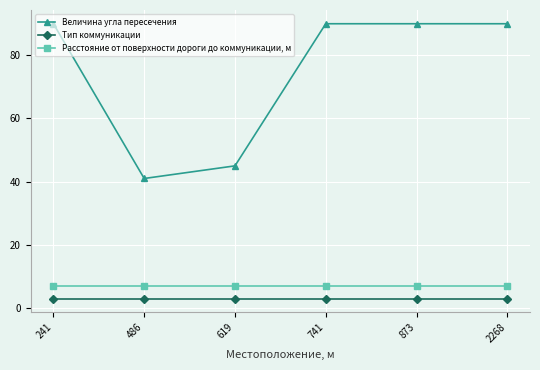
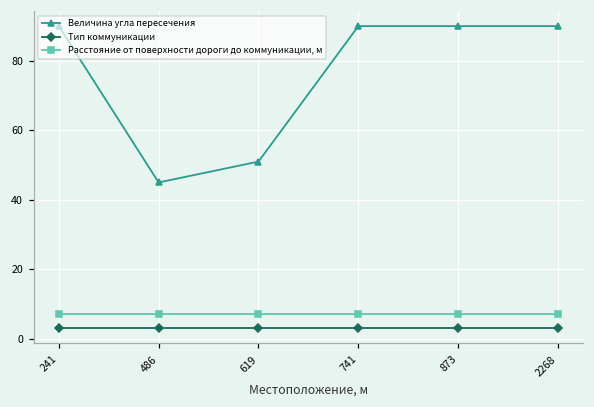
  {
    "Величина угла пересечения": {
-     "486": 41,
-     "619": 45,
+     "486": 45,
+     "619": 51,
      "741": 90,
      "873": 90,
      "2268": 90
    },
    "Тип коммуникации": {
      "241": 3,
      "486": 3,
      "619": 3,
      "741": 3,
      "873": 3,
      "2268": 3
    },
    "Расстояние от поверхности дороги до коммуникации, м": {
      "241": 7,
      "486": 7,
      "619": 7,
      "741": 7,
      "873": 7,
      "2268": 7
    }
  }
